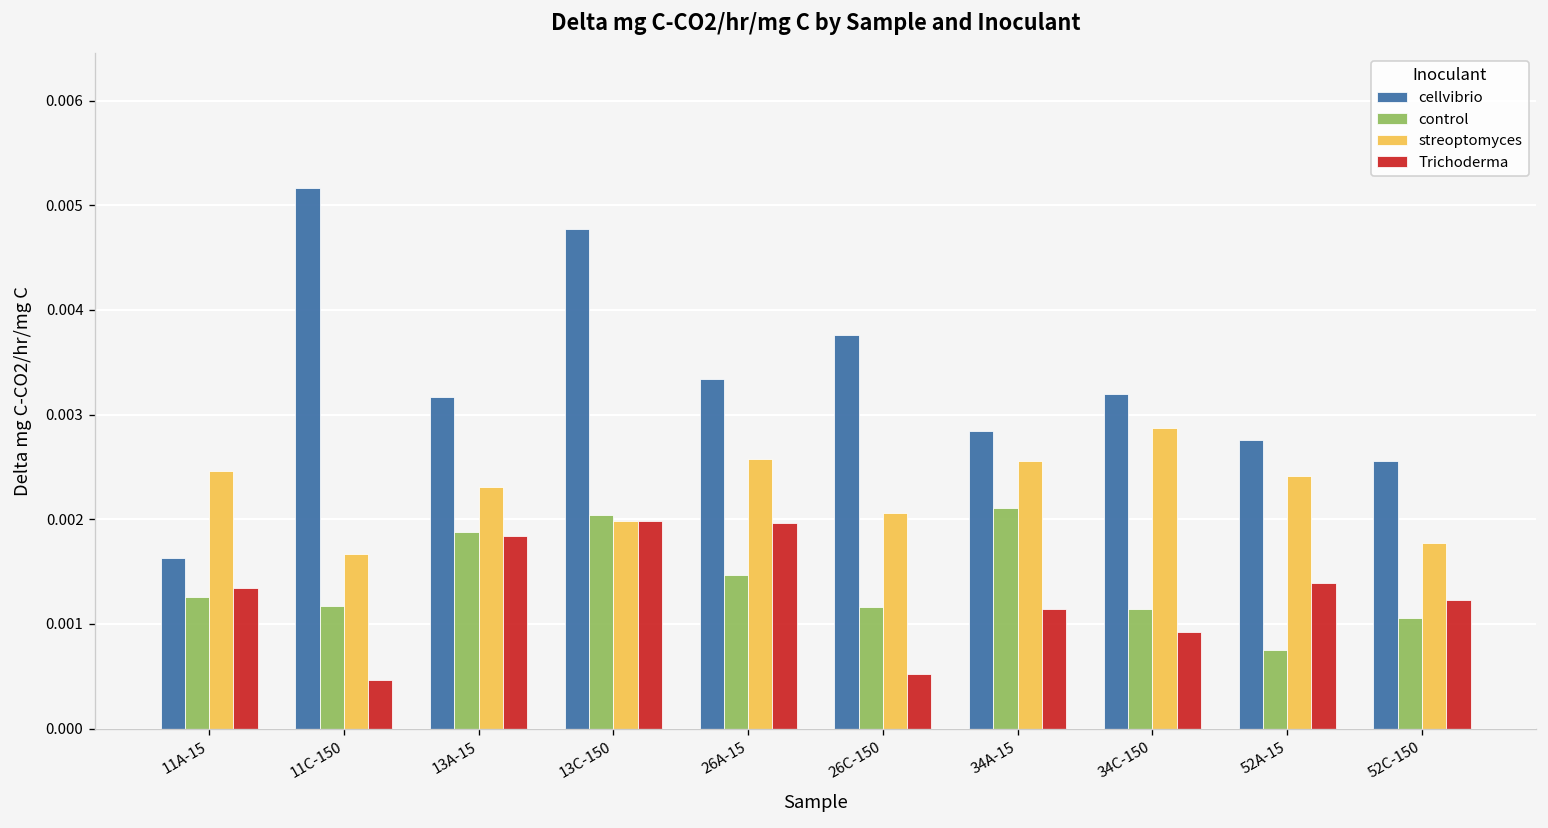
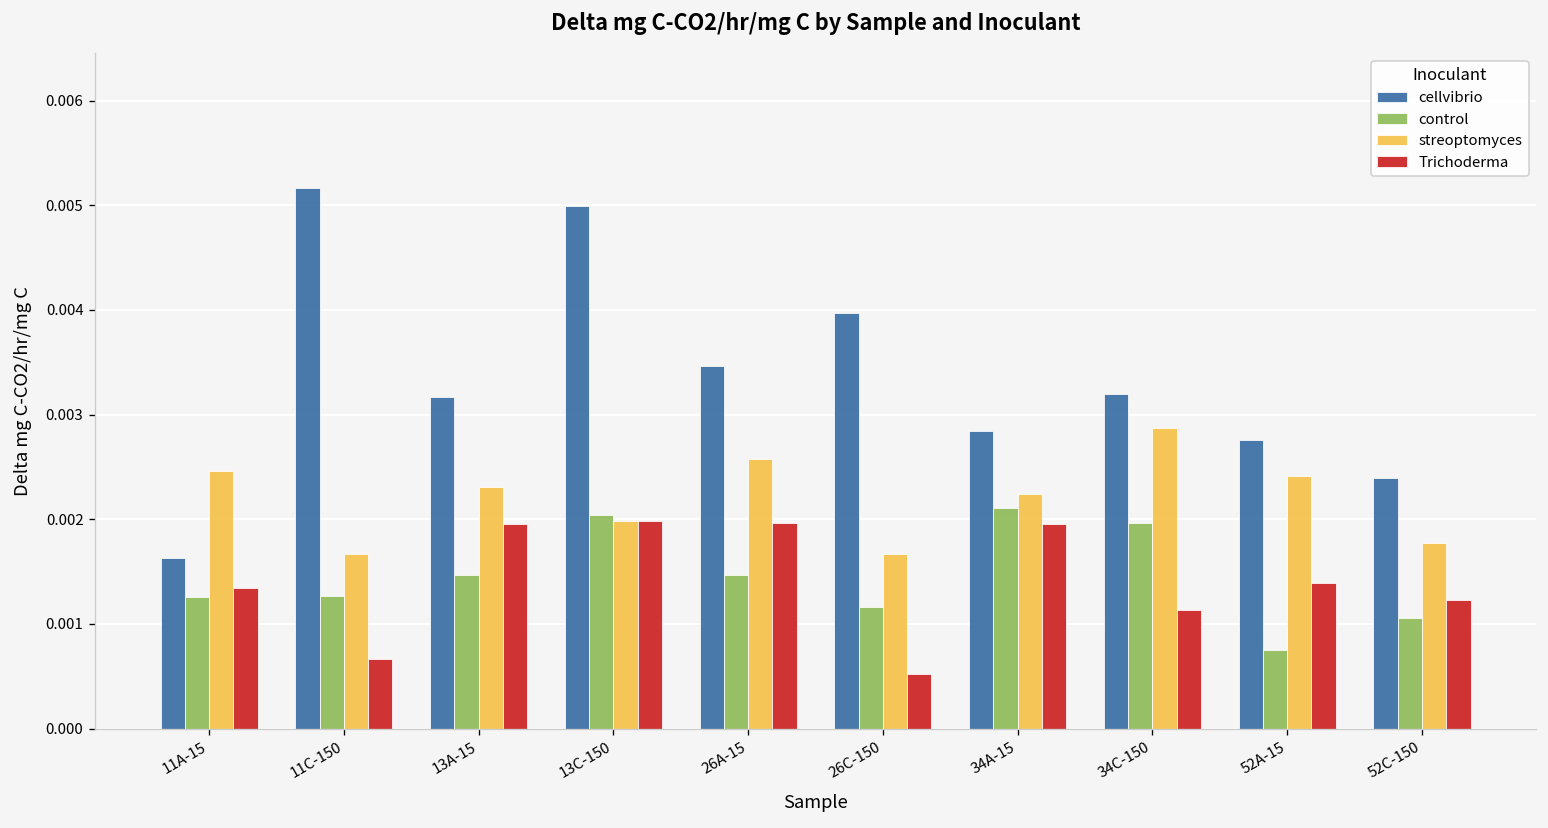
  {
    "cellvibrio": {
      "11A-15": 0.0016,
      "11C-150": 0.0052,
      "13A-15": 0.0032,
-     "13C-150": 0.0048,
-     "26A-15": 0.0033,
-     "26C-150": 0.0038,
+     "13C-150": 0.0050,
+     "26A-15": 0.0035,
+     "26C-150": 0.0040,
      "34A-15": 0.0028,
      "34C-150": 0.0032,
      "52A-15": 0.0028,
-     "52C-150": 0.0026
+     "52C-150": 0.0024
    },
    "control": {
      "11A-15": 0.0013,
-     "11C-150": 0.0012,
-     "13A-15": 0.0019,
+     "11C-150": 0.0013,
+     "13A-15": 0.0015,
      "13C-150": 0.0020,
      "26A-15": 0.0015,
      "26C-150": 0.0012,
      "34A-15": 0.0021,
-     "34C-150": 0.0011,
+     "34C-150": 0.0020,
      "52A-15": 0.0007,
      "52C-150": 0.0011
    },
    "streoptomyces": {
      "11A-15": 0.0025,
      "11C-150": 0.0017,
      "13A-15": 0.0023,
      "13C-150": 0.0020,
      "26A-15": 0.0026,
-     "26C-150": 0.0021,
-     "34A-15": 0.0026,
+     "26C-150": 0.0017,
+     "34A-15": 0.0022,
      "34C-150": 0.0029,
      "52A-15": 0.0024,
      "52C-150": 0.0018
    },
    "Trichoderma": {
      "11A-15": 0.0013,
-     "11C-150": 0.0005,
-     "13A-15": 0.0018,
+     "11C-150": 0.0007,
+     "13A-15": 0.0020,
      "13C-150": 0.0020,
      "26A-15": 0.0020,
      "26C-150": 0.0005,
-     "34A-15": 0.0011,
-     "34C-150": 0.0009,
+     "34A-15": 0.0020,
+     "34C-150": 0.0011,
      "52A-15": 0.0014,
      "52C-150": 0.0012
    }
  }
